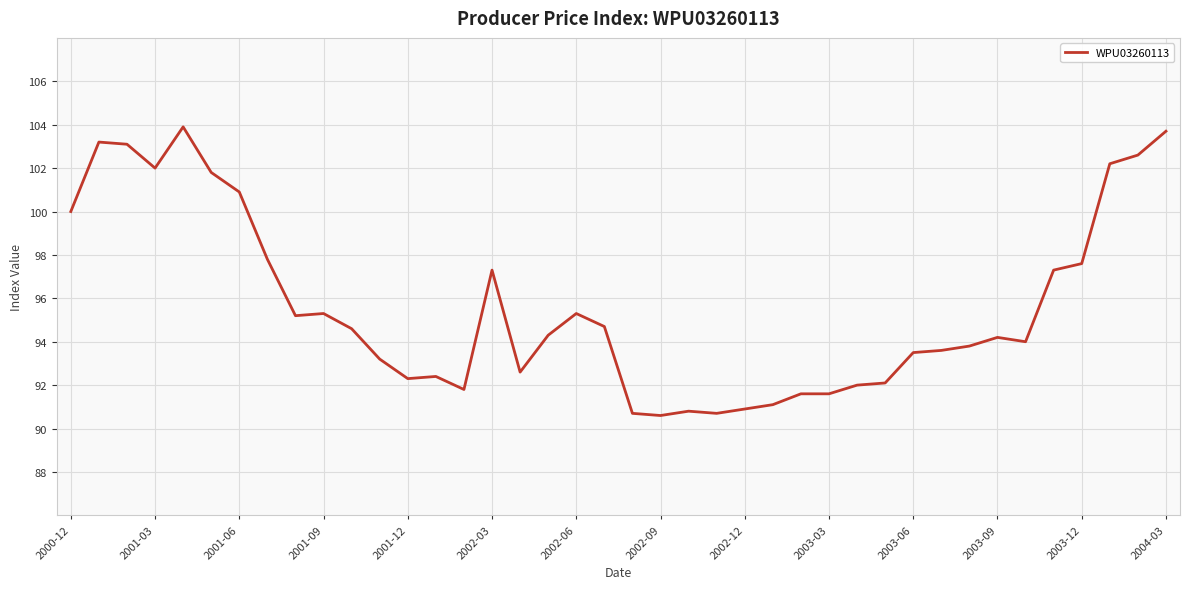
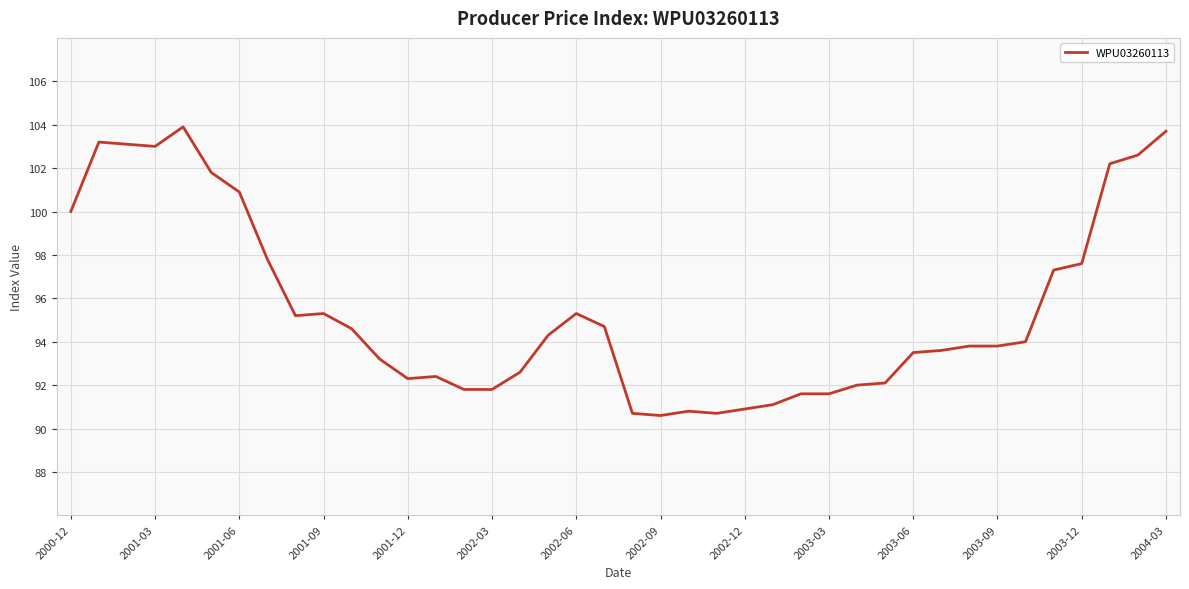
  {
    "2000-12": 100.0,
-   "2001-03": 102,
+   "2001-03": 103,
    "2001-06": 100.9,
    "2001-09": 95.3,
    "2001-12": 92.3,
-   "2002-03": 97.3,
+   "2002-03": 91.8,
    "2002-06": 95.3,
    "2002-09": 90.6,
    "2002-12": 90.9,
    "2003-03": 91.6,
    "2003-06": 93.5,
-   "2003-09": 94.2,
+   "2003-09": 93.8,
    "2003-12": 97.6,
    "2004-03": 103.7
  }
